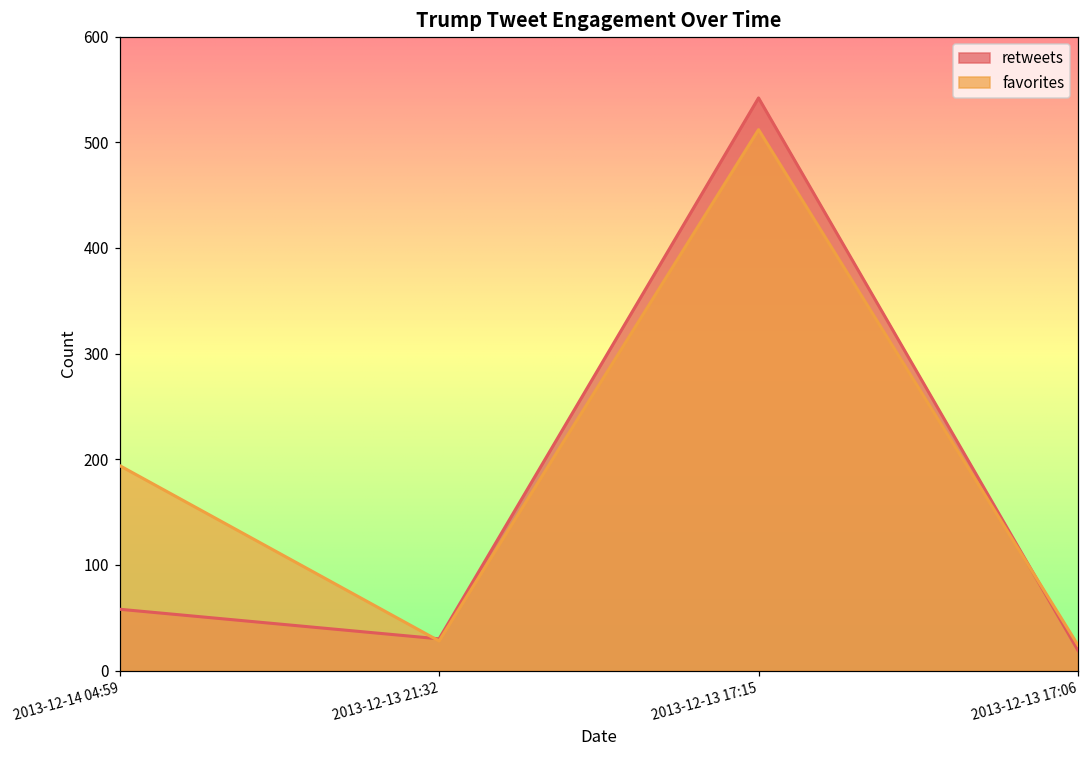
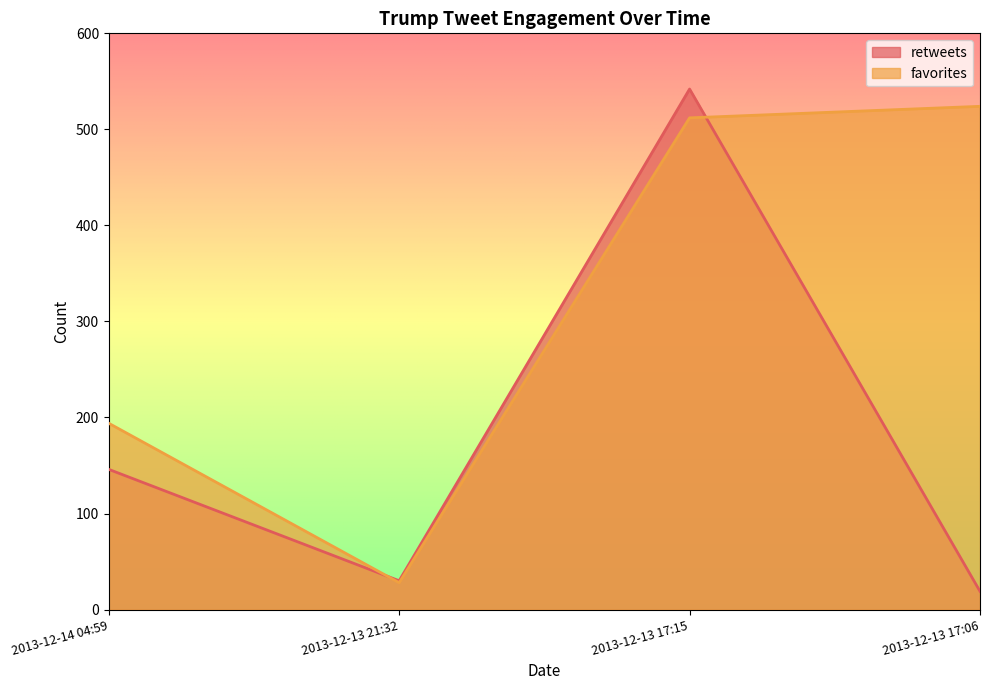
  {
    "retweets": {
-     "2013-12-14 04:59": 60,
+     "2013-12-14 04:59": 150,
      "2013-12-13 17:15": 540,
      "2013-12-13 17:06": 20
    },
    "favorites": {
      "2013-12-14 04:59": 190,
      "2013-12-13 17:15": 510,
-     "2013-12-13 17:06": 20
+     "2013-12-13 17:06": 520
    }
  }
